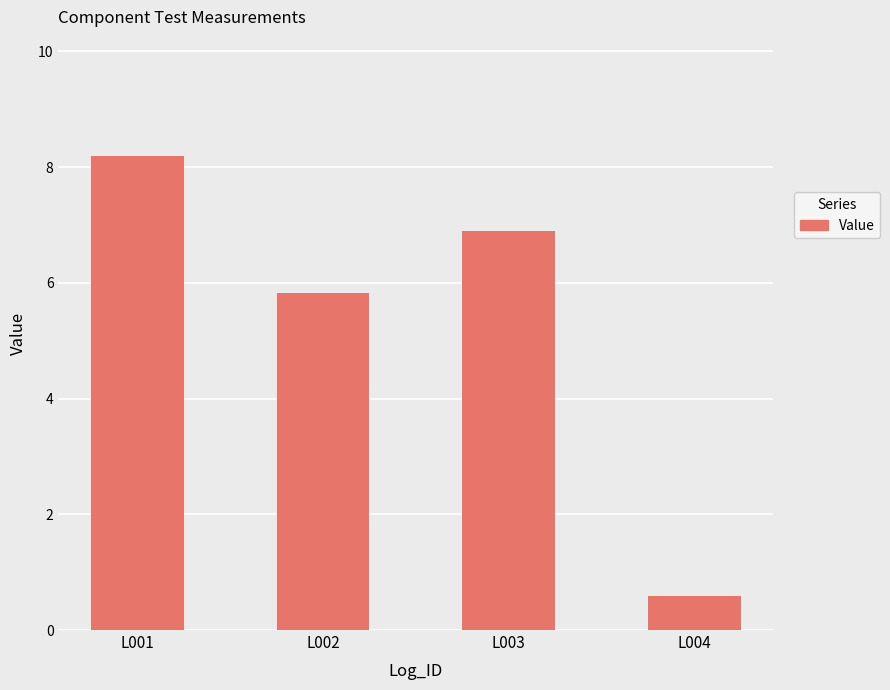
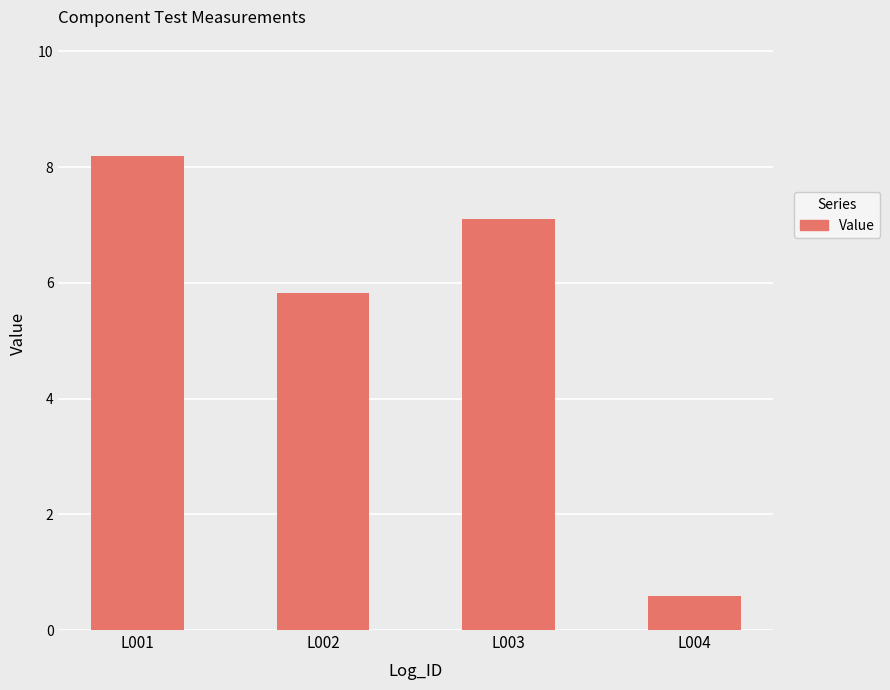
  {
    "L001": 8.2,
    "L002": 5.8,
-   "L003": 6.9,
+   "L003": 7.1,
    "L004": 0.6
  }
